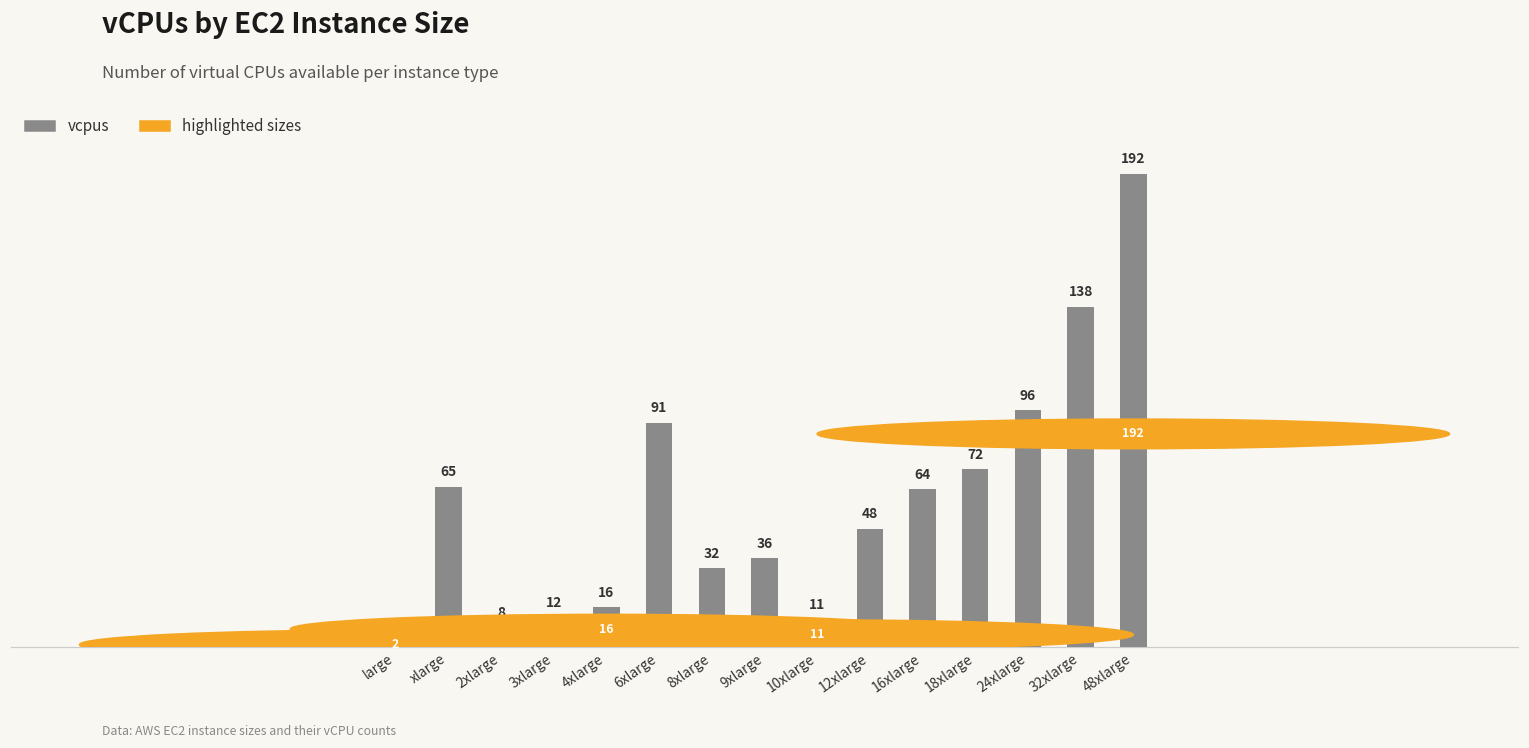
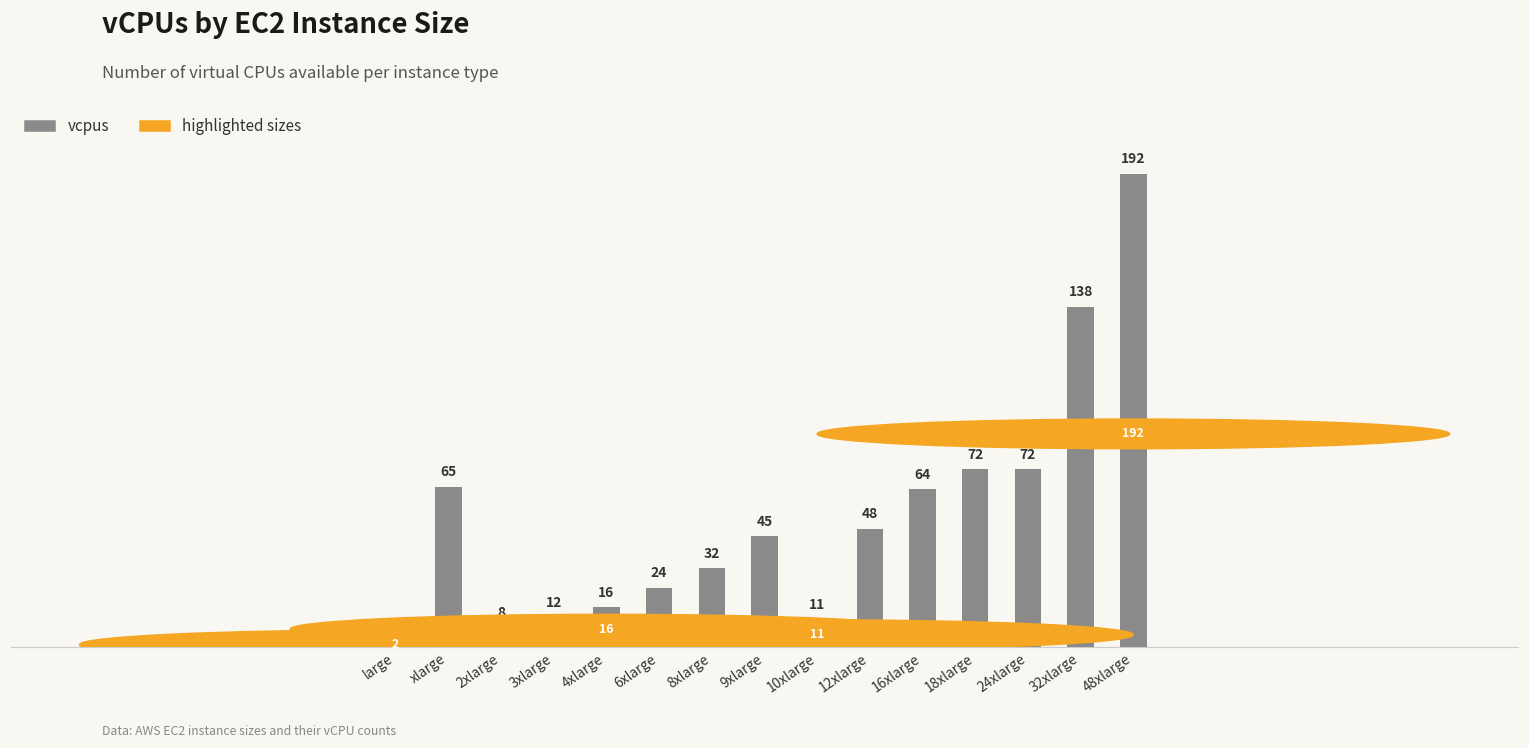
  {
    "xlarge": 65,
    "4xlarge": 16,
-   "6xlarge": 91,
+   "6xlarge": 24,
    "8xlarge": 32,
-   "9xlarge": 36,
+   "9xlarge": 45,
    "12xlarge": 48,
    "16xlarge": 64,
-   "24xlarge": 96,
+   "24xlarge": 72,
    "32xlarge": 138,
    "48xlarge": 192
  }
